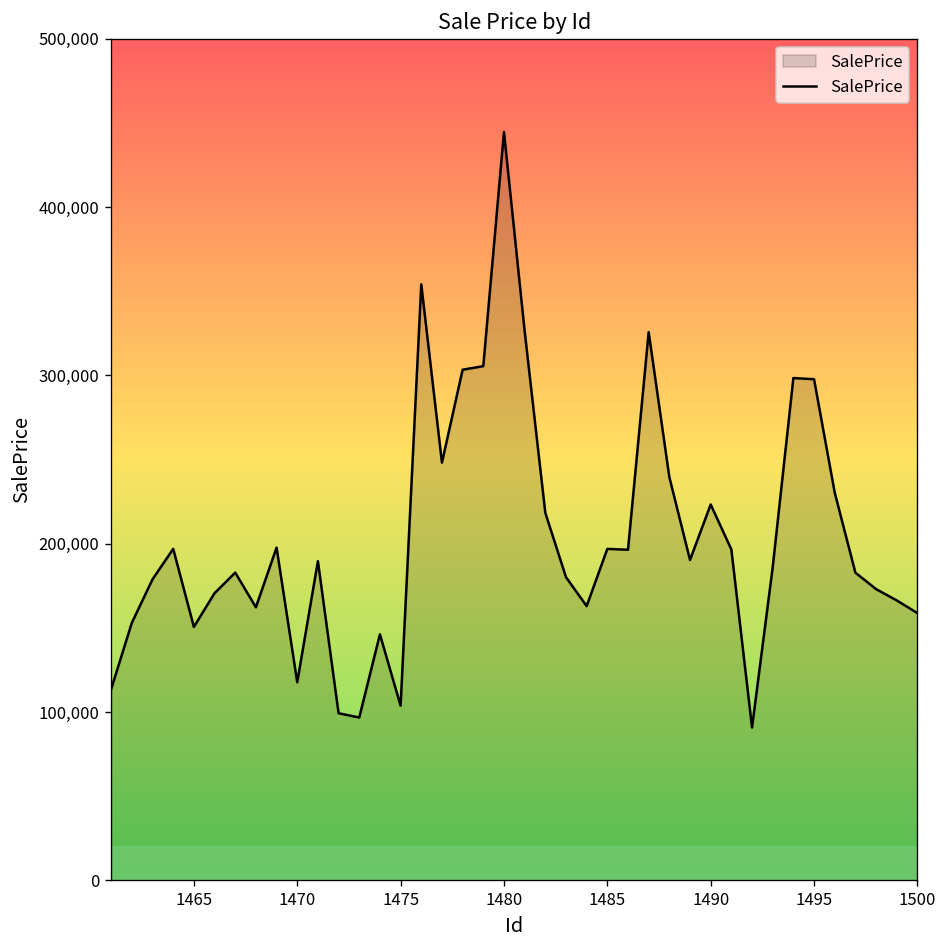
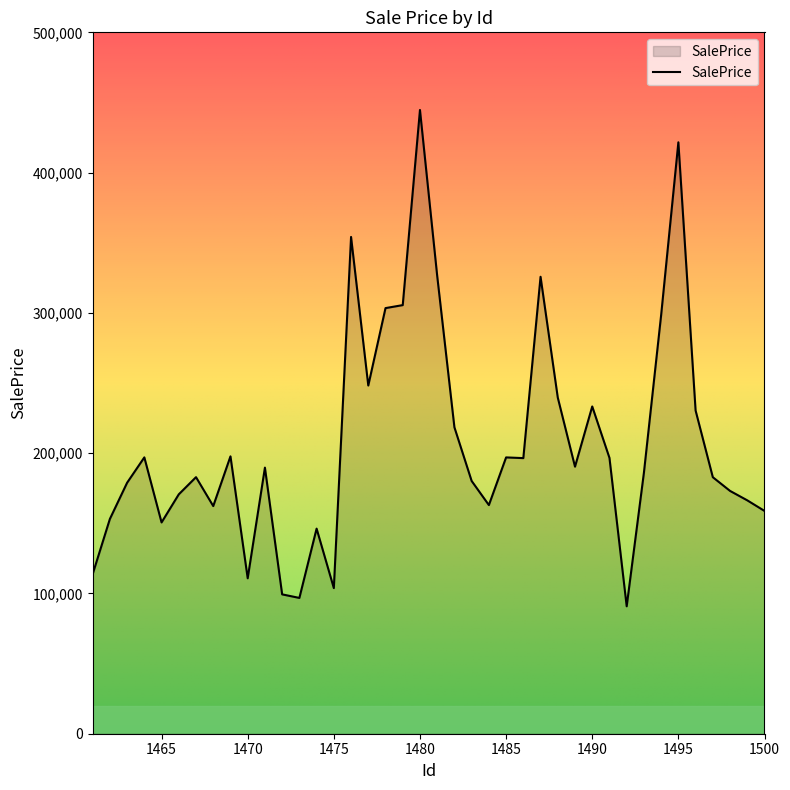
  {
    "1465": "151,000",
-   "1470": "118,000",
+   "1470": "111,000",
    "1475": "104,000",
    "1480": "445,000",
    "1485": "197,000",
-   "1490": "223,000",
-   "1495": "298,000",
+   "1490": "233,000",
+   "1495": "422,000",
    "1500": "159,000"
  }
